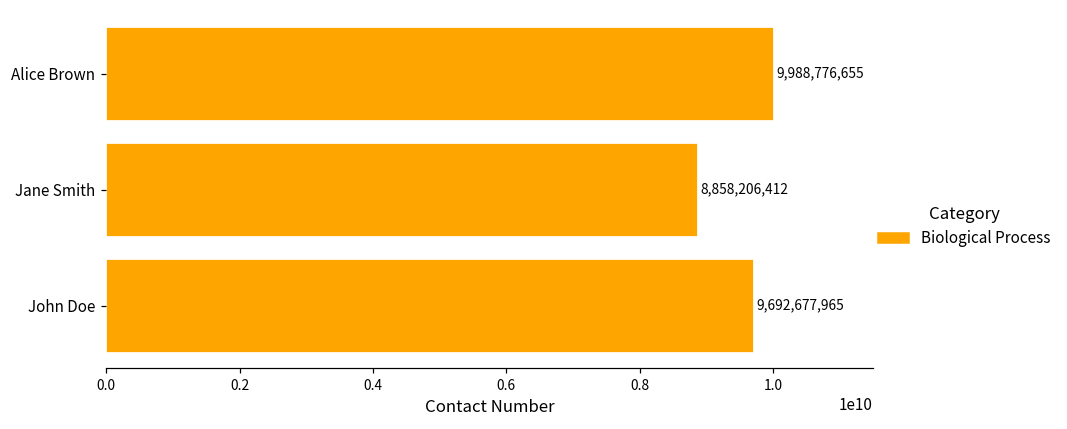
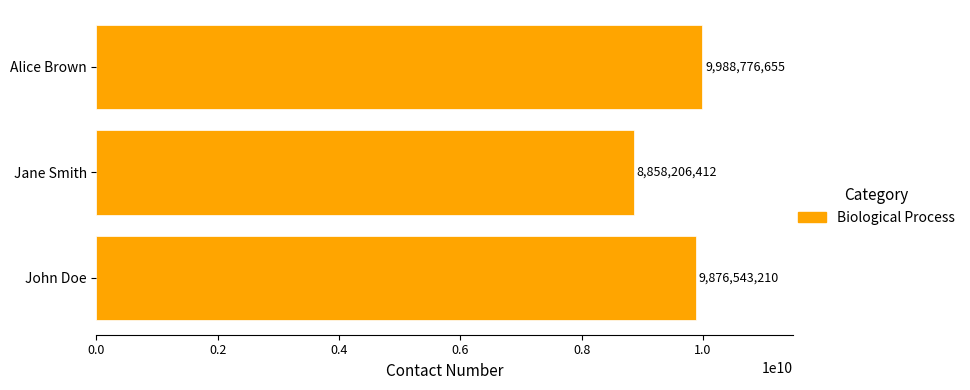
  {
    "Alice Brown": "9,988,776,655",
    "Jane Smith": "8,858,206,412",
-   "John Doe": "9,692,677,965"
+   "John Doe": "9,876,543,210"
  }
